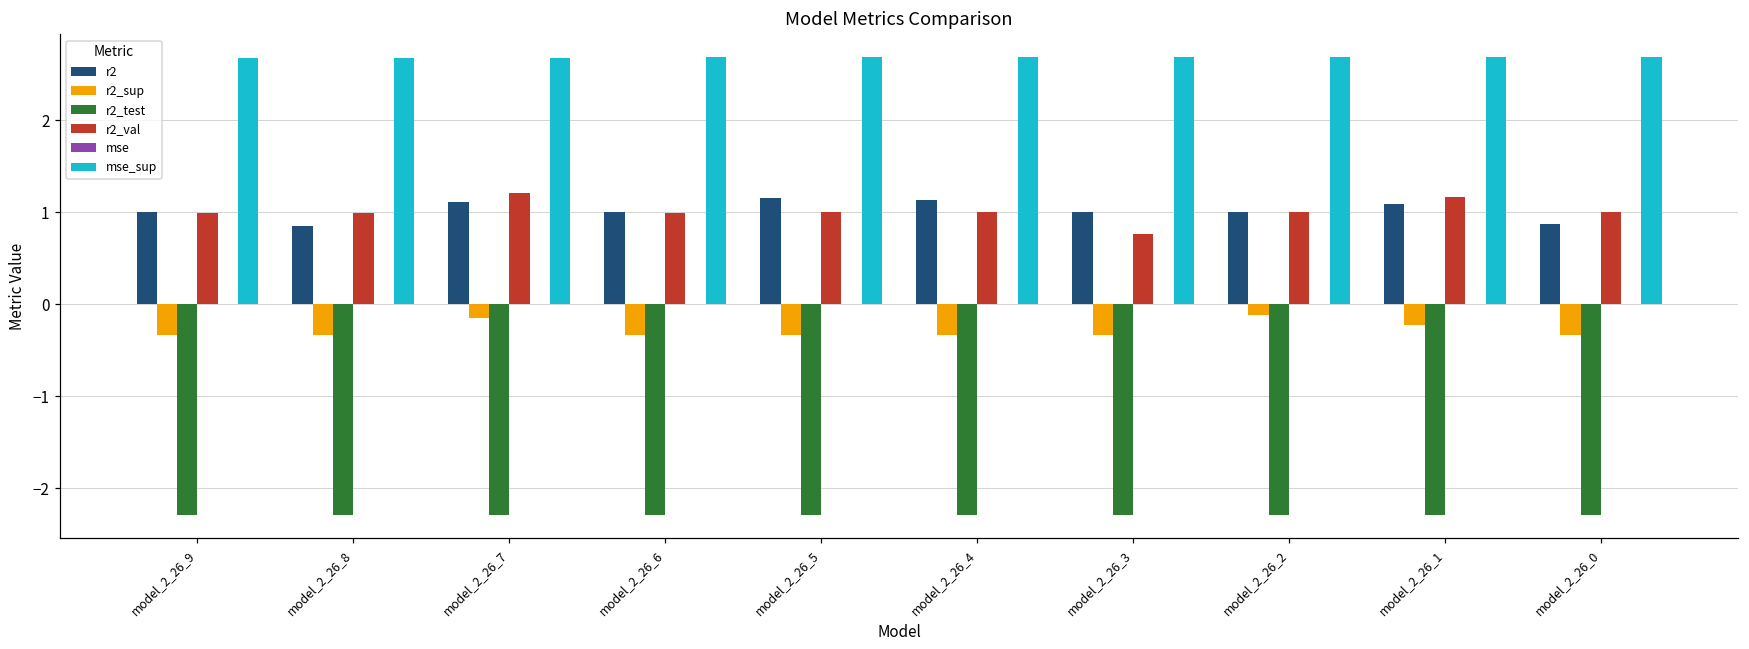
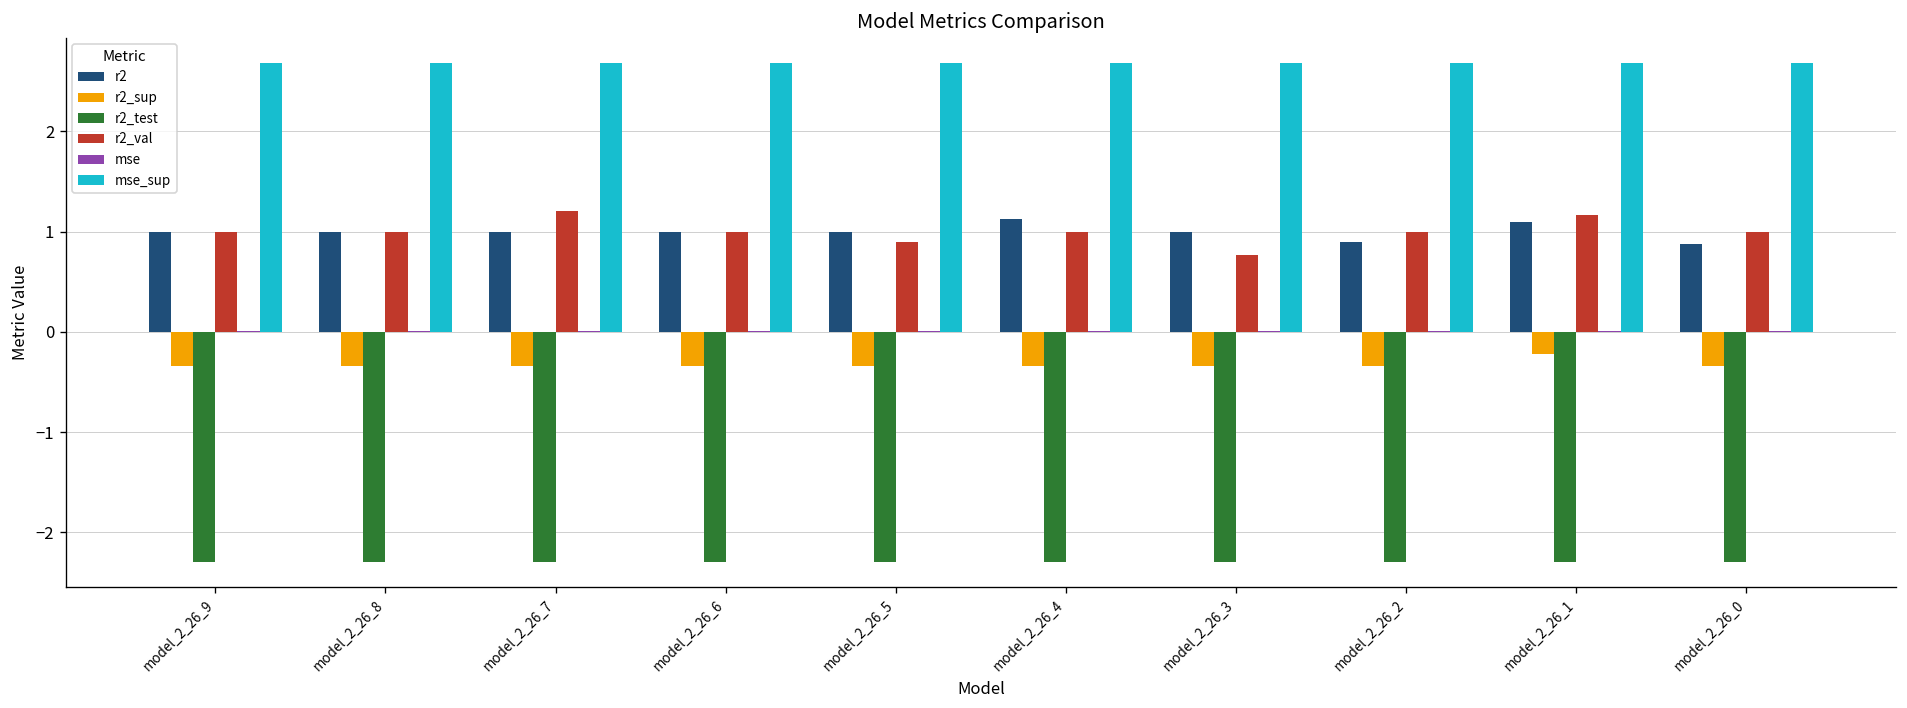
  {
    "r2": {
      "model_2_26_9": 1.0,
-     "model_2_26_8": 0.8,
-     "model_2_26_7": 1.1,
+     "model_2_26_8": 1.0,
+     "model_2_26_7": 1.0,
      "model_2_26_6": 1.0,
-     "model_2_26_5": 1.2,
+     "model_2_26_5": 1.0,
      "model_2_26_4": 1.1,
      "model_2_26_3": 1.0,
-     "model_2_26_2": 1.0,
+     "model_2_26_2": 0.9,
      "model_2_26_1": 1.1,
      "model_2_26_0": 0.9
    },
    "r2_sup": {
      "model_2_26_9": -0.3,
      "model_2_26_8": -0.3,
-     "model_2_26_7": -0.2,
+     "model_2_26_7": -0.3,
      "model_2_26_6": -0.3,
      "model_2_26_5": -0.3,
      "model_2_26_4": -0.3,
      "model_2_26_3": -0.3,
-     "model_2_26_2": -0.1,
+     "model_2_26_2": -0.3,
      "model_2_26_1": -0.2,
      "model_2_26_0": -0.3
    },
    "r2_test": {
      "model_2_26_9": -2.3,
      "model_2_26_8": -2.3,
      "model_2_26_7": -2.3,
      "model_2_26_6": -2.3,
      "model_2_26_5": -2.3,
      "model_2_26_4": -2.3,
      "model_2_26_3": -2.3,
      "model_2_26_2": -2.3,
      "model_2_26_1": -2.3,
      "model_2_26_0": -2.3
    },
    "r2_val": {
      "model_2_26_9": 1.0,
      "model_2_26_8": 1.0,
      "model_2_26_7": 1.2,
      "model_2_26_6": 1.0,
-     "model_2_26_5": 1.0,
+     "model_2_26_5": 0.9,
      "model_2_26_4": 1.0,
      "model_2_26_3": 0.8,
      "model_2_26_2": 1.0,
      "model_2_26_1": 1.2,
      "model_2_26_0": 1.0
    },
    "mse_sup": {
      "model_2_26_9": 2.7,
      "model_2_26_8": 2.7,
      "model_2_26_7": 2.7,
      "model_2_26_6": 2.7,
      "model_2_26_5": 2.7,
      "model_2_26_4": 2.7,
      "model_2_26_3": 2.7,
      "model_2_26_2": 2.7,
      "model_2_26_1": 2.7,
      "model_2_26_0": 2.7
    }
  }
